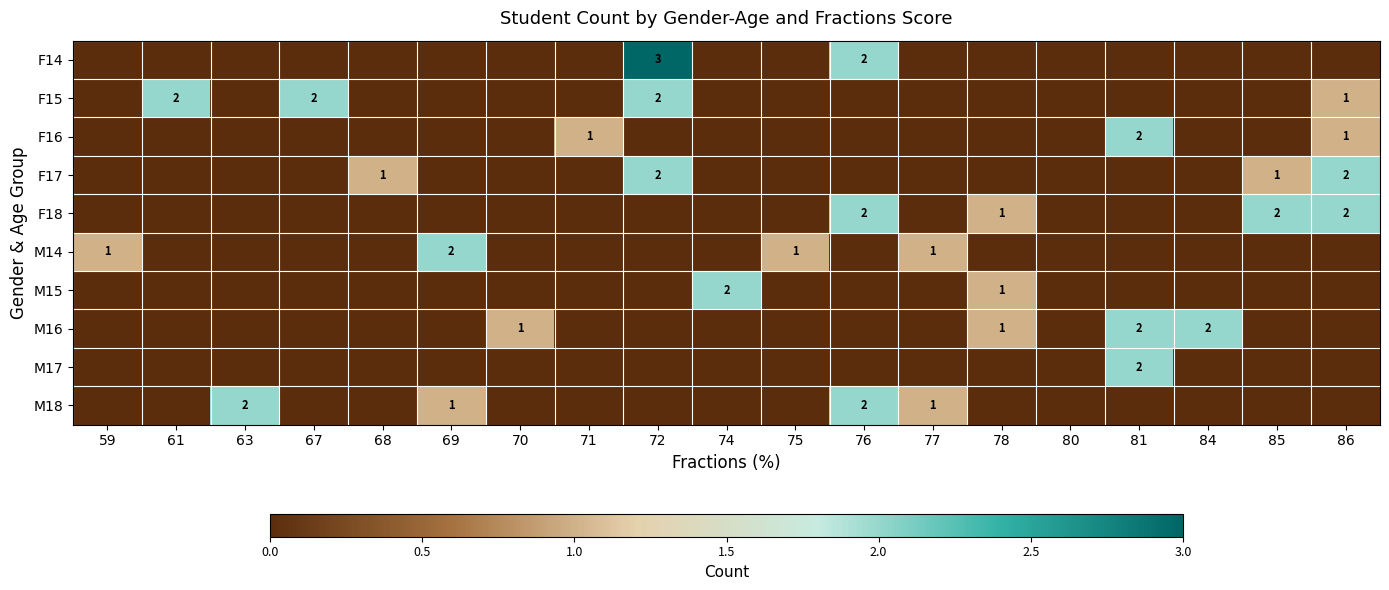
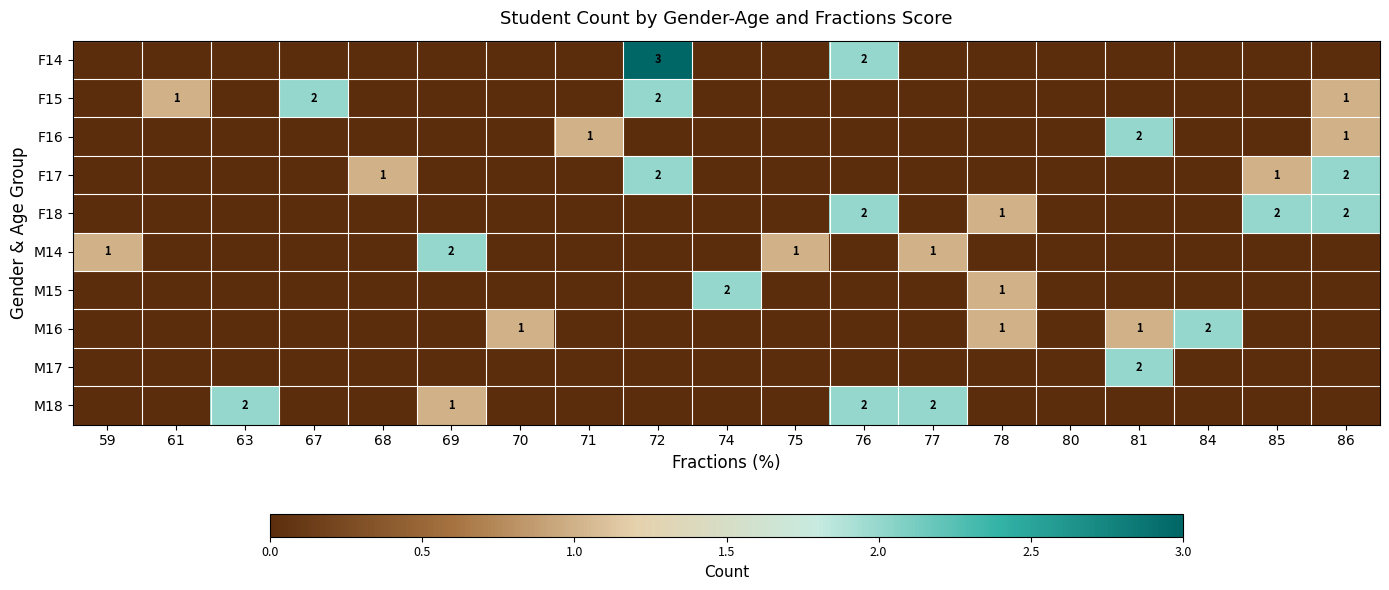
  {
    "F14": {
      "72": 3,
      "76": 2
    },
    "F15": {
-     "61": 2,
+     "61": 1,
      "67": 2,
      "72": 2,
      "86": 1
    },
    "F16": {
      "71": 1,
      "81": 2,
      "86": 1
    },
    "F17": {
      "68": 1,
      "72": 2,
      "85": 1,
      "86": 2
    },
    "F18": {
      "76": 2,
      "78": 1,
      "85": 2,
      "86": 2
    },
    "M14": {
      "59": 1,
      "69": 2,
      "75": 1,
      "77": 1
    },
    "M15": {
      "74": 2,
      "78": 1
    },
    "M16": {
      "70": 1,
      "78": 1,
-     "81": 2,
+     "81": 1,
      "84": 2
    },
    "M17": {
      "81": 2
    },
    "M18": {
      "63": 2,
      "69": 1,
      "76": 2,
-     "77": 1
+     "77": 2
    }
  }
